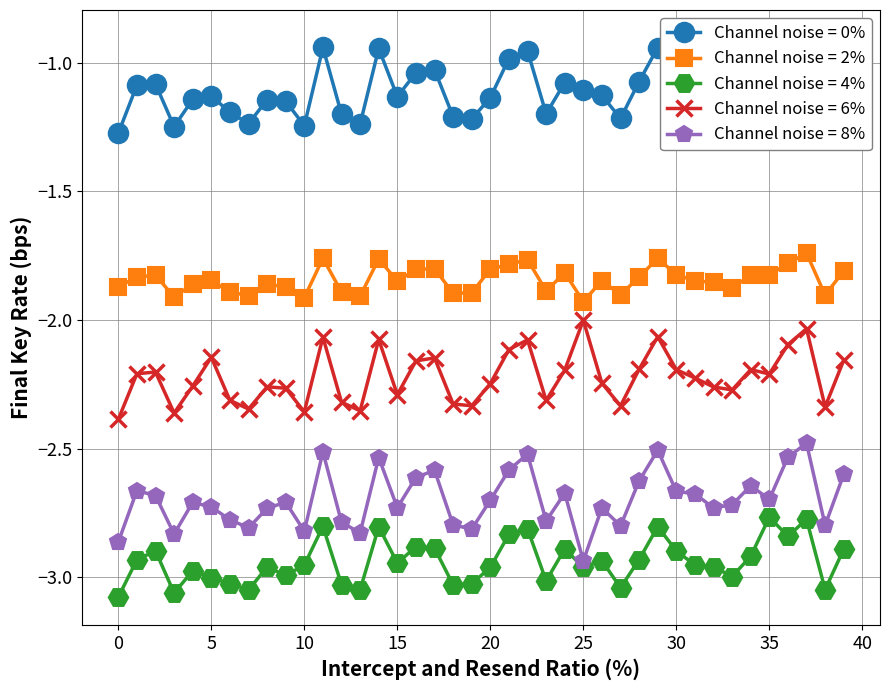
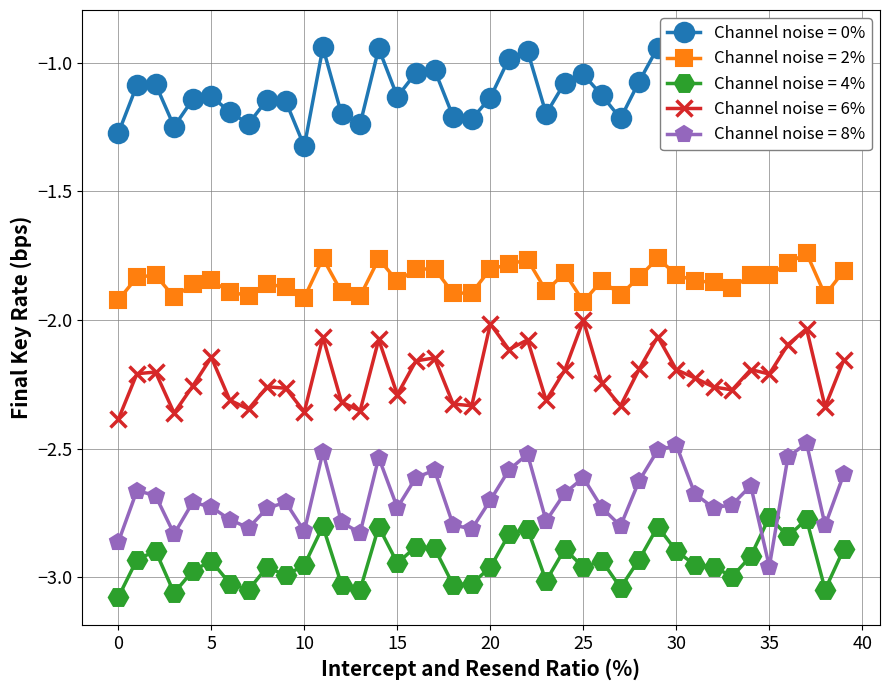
  {
    "Channel noise = 0%": {
      "0": -1.27,
      "5": -1.13,
-     "10": -1.24,
+     "10": -1.32,
      "15": -1.13,
      "20": -1.14,
-     "25": -1.11
+     "25": -1.05
    },
    "Channel noise = 2%": {
-     "0": -1.87,
+     "0": -1.92,
      "5": -1.85,
      "10": -1.91,
      "15": -1.85,
      "20": -1.80,
      "25": -1.93,
      "30": -1.82,
      "35": -1.82
    },
    "Channel noise = 4%": {
      "0": -3.08,
-     "5": -3.00,
+     "5": -2.94,
      "10": -2.95,
      "15": -2.94,
      "20": -2.96,
      "25": -2.96,
      "30": -2.90,
      "35": -2.77
    },
    "Channel noise = 6%": {
      "0": -2.39,
      "5": -2.14,
      "10": -2.36,
      "15": -2.29,
-     "20": -2.25,
+     "20": -2.01,
      "25": -2.00,
      "30": -2.19,
      "35": -2.21
    },
    "Channel noise = 8%": {
      "0": -2.86,
      "5": -2.73,
      "10": -2.82,
      "15": -2.73,
      "20": -2.70,
-     "25": -2.94,
-     "30": -2.67,
-     "35": -2.70
+     "25": -2.61,
+     "30": -2.49,
+     "35": -2.96
    }
  }
